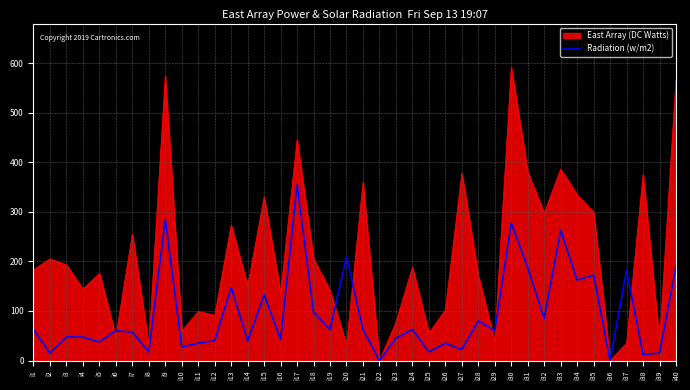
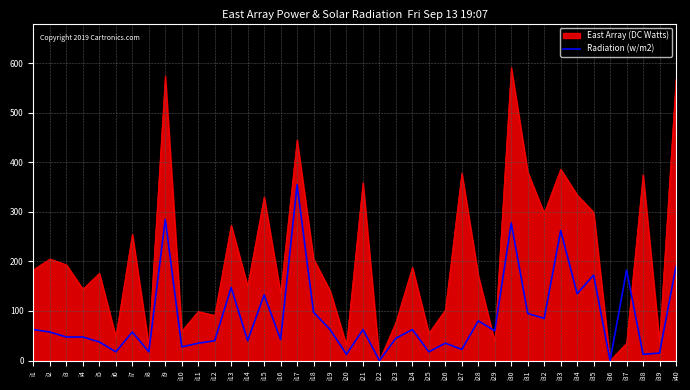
  {
    "East Array (DC Watts)": {
      "i1": 180,
      "i2": 210,
      "i3": 190,
      "i4": 140,
      "i5": 180,
      "i6": 50,
      "i7": 260,
      "i8": 30,
      "i9": 570,
      "i10": 60,
      "i11": 100,
      "i12": 90,
      "i13": 270,
      "i14": 150,
      "i15": 330,
      "i16": 140,
      "i17": 450,
      "i18": 210,
      "i19": 140,
      "i20": 30,
      "i21": 360,
      "i23": 80,
      "i24": 190,
      "i25": 60,
      "i26": 100,
      "i27": 380,
      "i28": 170,
      "i29": 40,
      "i30": 590,
      "i31": 380,
      "i32": 300,
      "i33": 390,
      "i34": 330,
      "i35": 300,
      "i37": 40,
      "i38": 380,
      "i39": 40,
      "i40": 570
    },
    "Radiation (w/m2)": {
      "i1": 60,
-     "i2": 10,
+     "i2": 60,
      "i3": 50,
      "i4": 50,
      "i5": 40,
-     "i6": 60,
+     "i6": 20,
      "i7": 60,
      "i8": 20,
      "i9": 280,
      "i10": 30,
      "i11": 30,
      "i12": 40,
      "i13": 150,
      "i14": 40,
      "i15": 130,
      "i16": 40,
      "i17": 350,
      "i18": 100,
      "i19": 60,
-     "i20": 210,
+     "i20": 10,
      "i21": 60,
      "i23": 40,
      "i24": 60,
      "i25": 20,
      "i26": 30,
      "i27": 20,
      "i28": 80,
      "i29": 60,
      "i30": 280,
-     "i31": 190,
+     "i31": 90,
      "i32": 80,
      "i33": 260,
-     "i34": 160,
+     "i34": 130,
      "i35": 170,
      "i37": 180,
      "i38": 10,
      "i39": 10,
      "i40": 190
    }
  }
